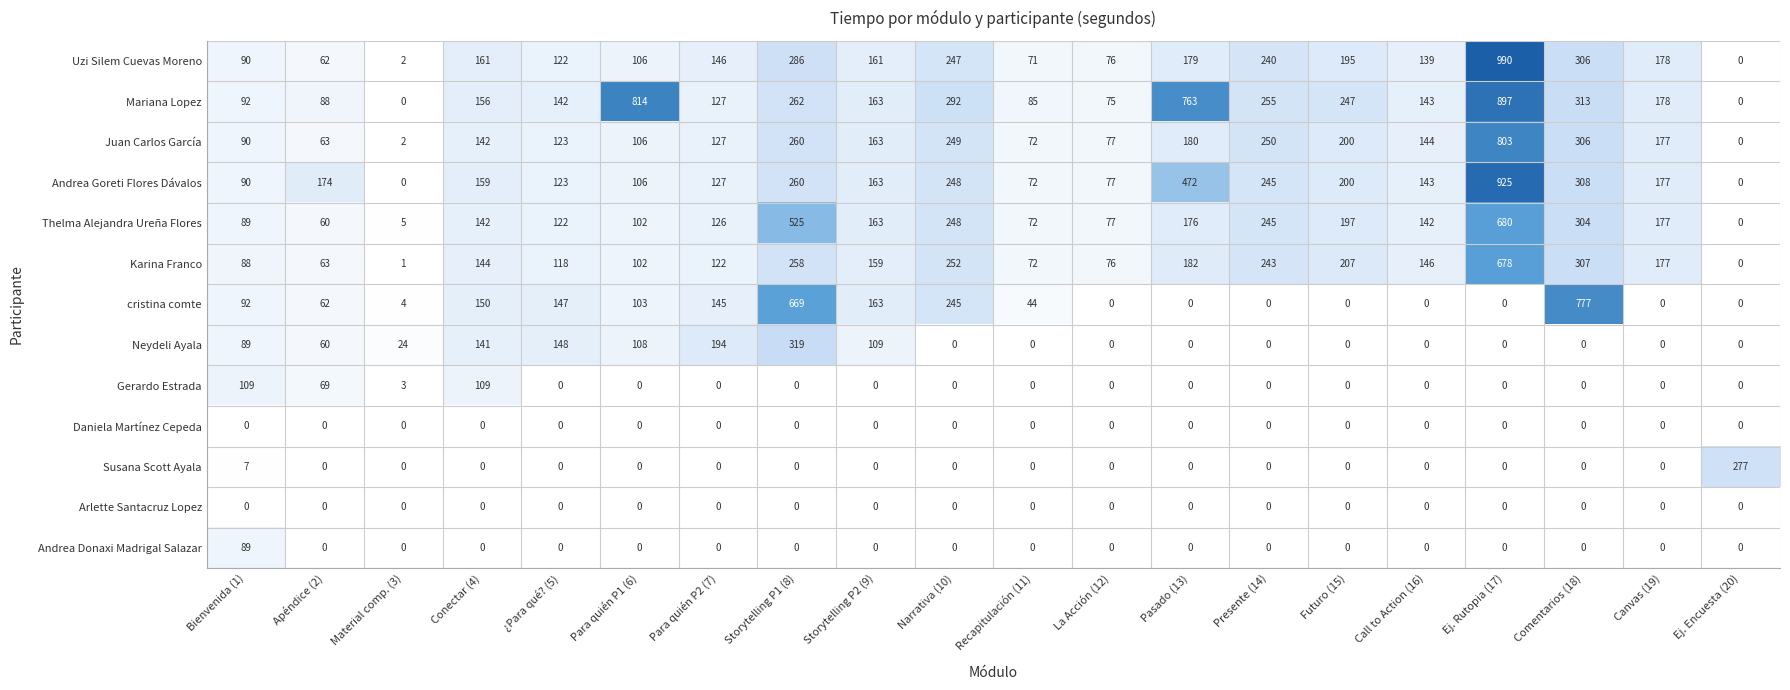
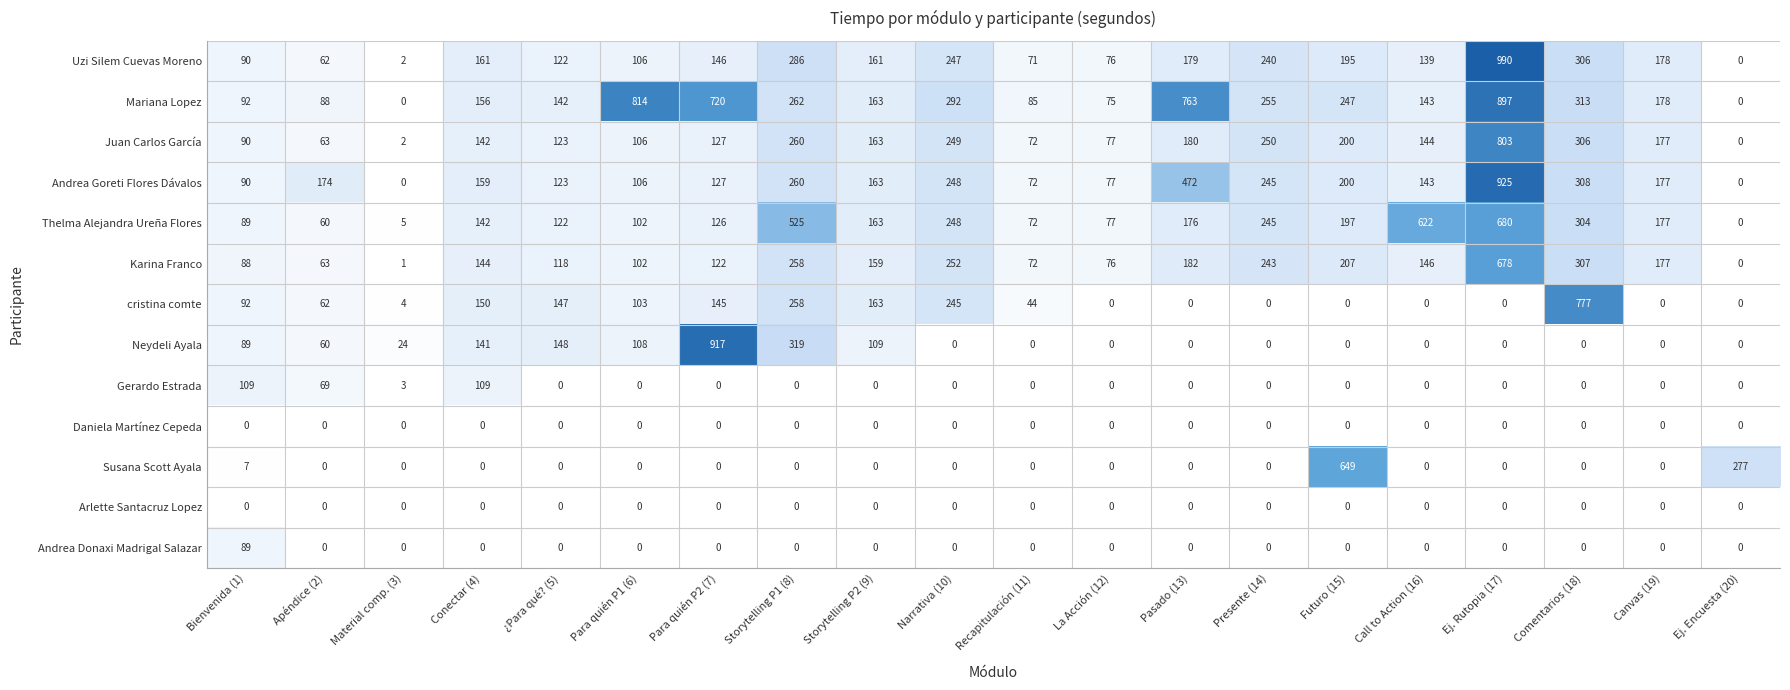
  {
    "Mariana Lopez": {
      "Bienvenida (1)": 92,
      "Apéndice (2)": 88,
      "Material comp. (3)": 0,
      "Conectar (4)": 156,
      "¿Para qué? (5)": 142,
      "Para quién P1 (6)": 814,
-     "Para quién P2 (7)": 127,
+     "Para quién P2 (7)": 720,
      "Storytelling P1 (8)": 262,
      "Storytelling P2 (9)": 163,
      "Narrativa (10)": 292,
      "Recapitulación (11)": 85,
      "La Acción (12)": 75,
      "Pasado (13)": 763,
      "Presente (14)": 255,
      "Futuro (15)": 247,
      "Call to Action (16)": 143,
      "Ej. Rutopia (17)": 897,
      "Comentarios (18)": 313,
      "Canvas (19)": 178,
      "Ej. Encuesta (20)": 0
    },
    "Thelma Alejandra Ureña Flores": {
      "Bienvenida (1)": 89,
      "Apéndice (2)": 60,
      "Material comp. (3)": 5,
      "Conectar (4)": 142,
      "¿Para qué? (5)": 122,
      "Para quién P1 (6)": 102,
      "Para quién P2 (7)": 126,
      "Storytelling P1 (8)": 525,
      "Storytelling P2 (9)": 163,
      "Narrativa (10)": 248,
      "Recapitulación (11)": 72,
      "La Acción (12)": 77,
      "Pasado (13)": 176,
      "Presente (14)": 245,
      "Futuro (15)": 197,
-     "Call to Action (16)": 142,
+     "Call to Action (16)": 622,
      "Ej. Rutopia (17)": 680,
      "Comentarios (18)": 304,
      "Canvas (19)": 177,
      "Ej. Encuesta (20)": 0
    },
    "cristina comte": {
      "Bienvenida (1)": 92,
      "Apéndice (2)": 62,
      "Material comp. (3)": 4,
      "Conectar (4)": 150,
      "¿Para qué? (5)": 147,
      "Para quién P1 (6)": 103,
      "Para quién P2 (7)": 145,
-     "Storytelling P1 (8)": 669,
+     "Storytelling P1 (8)": 258,
      "Storytelling P2 (9)": 163,
      "Narrativa (10)": 245,
      "Recapitulación (11)": 44,
      "La Acción (12)": 0,
      "Pasado (13)": 0,
      "Presente (14)": 0,
      "Futuro (15)": 0,
      "Call to Action (16)": 0,
      "Ej. Rutopia (17)": 0,
      "Comentarios (18)": 777,
      "Canvas (19)": 0,
      "Ej. Encuesta (20)": 0
    },
    "Neydeli Ayala": {
      "Bienvenida (1)": 89,
      "Apéndice (2)": 60,
      "Material comp. (3)": 24,
      "Conectar (4)": 141,
      "¿Para qué? (5)": 148,
      "Para quién P1 (6)": 108,
-     "Para quién P2 (7)": 194,
+     "Para quién P2 (7)": 917,
      "Storytelling P1 (8)": 319,
      "Storytelling P2 (9)": 109,
      "Narrativa (10)": 0,
      "Recapitulación (11)": 0,
      "La Acción (12)": 0,
      "Pasado (13)": 0,
      "Presente (14)": 0,
      "Futuro (15)": 0,
      "Call to Action (16)": 0,
      "Ej. Rutopia (17)": 0,
      "Comentarios (18)": 0,
      "Canvas (19)": 0,
      "Ej. Encuesta (20)": 0
    },
    "Susana Scott Ayala": {
      "Bienvenida (1)": 7,
      "Apéndice (2)": 0,
      "Material comp. (3)": 0,
      "Conectar (4)": 0,
      "¿Para qué? (5)": 0,
      "Para quién P1 (6)": 0,
      "Para quién P2 (7)": 0,
      "Storytelling P1 (8)": 0,
      "Storytelling P2 (9)": 0,
      "Narrativa (10)": 0,
      "Recapitulación (11)": 0,
      "La Acción (12)": 0,
      "Pasado (13)": 0,
      "Presente (14)": 0,
-     "Futuro (15)": 0,
+     "Futuro (15)": 649,
      "Call to Action (16)": 0,
      "Ej. Rutopia (17)": 0,
      "Comentarios (18)": 0,
      "Canvas (19)": 0,
      "Ej. Encuesta (20)": 277
    }
  }
